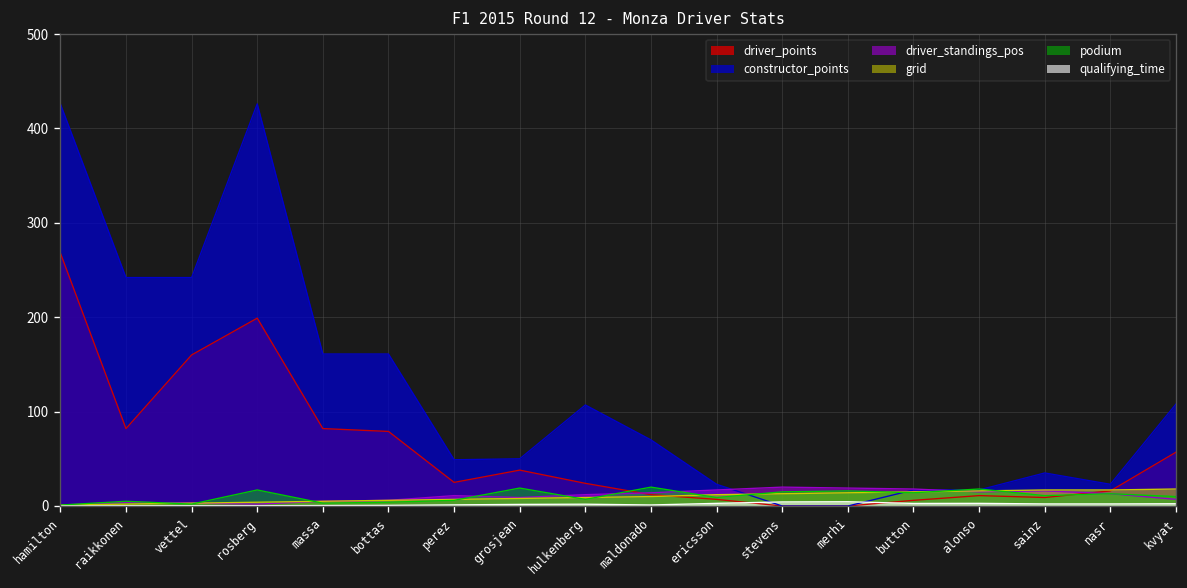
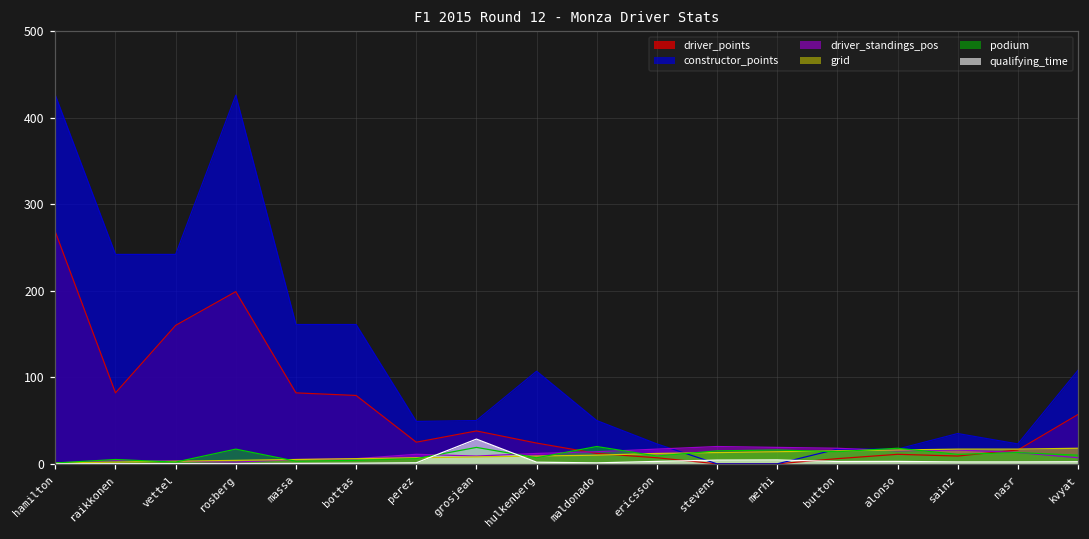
  {
    "driver_points": {
      "hamilton": 270,
      "raikkonen": 80,
      "vettel": 160,
      "rosberg": 200,
      "massa": 80,
      "bottas": 80,
      "perez": 30,
      "grosjean": 40,
      "hulkenberg": 20,
      "button": 10,
      "alonso": 10,
      "kvyat": 60
    },
    "constructor_points": {
      "hamilton": 430,
      "raikkonen": 240,
      "vettel": 240,
      "rosberg": 430,
      "massa": 160,
      "bottas": 160,
      "perez": 50,
      "grosjean": 50,
      "hulkenberg": 110,
-     "maldonado": 70,
+     "maldonado": 50,
      "ericsson": 20,
      "sainz": 40,
      "nasr": 20,
      "kvyat": 110
    },
    "driver_standings_pos": {
      "perez": 10,
      "ericsson": 20,
      "stevens": 20
    },
    "grid": {
      "kvyat": 20
    },
    "podium": {
      "rosberg": 20,
      "grosjean": 20,
      "maldonado": 20
    },
    "qualifying_time": {
      "bottas": 0,
      "perez": 0,
-     "grosjean": 0,
+     "grosjean": 30,
      "hulkenberg": 0,
      "maldonado": 0,
      "ericsson": 0,
      "stevens": 0,
      "merhi": 0,
      "button": 0,
      "alonso": 0,
      "sainz": 0,
      "nasr": 0,
      "kvyat": 0
    }
  }
